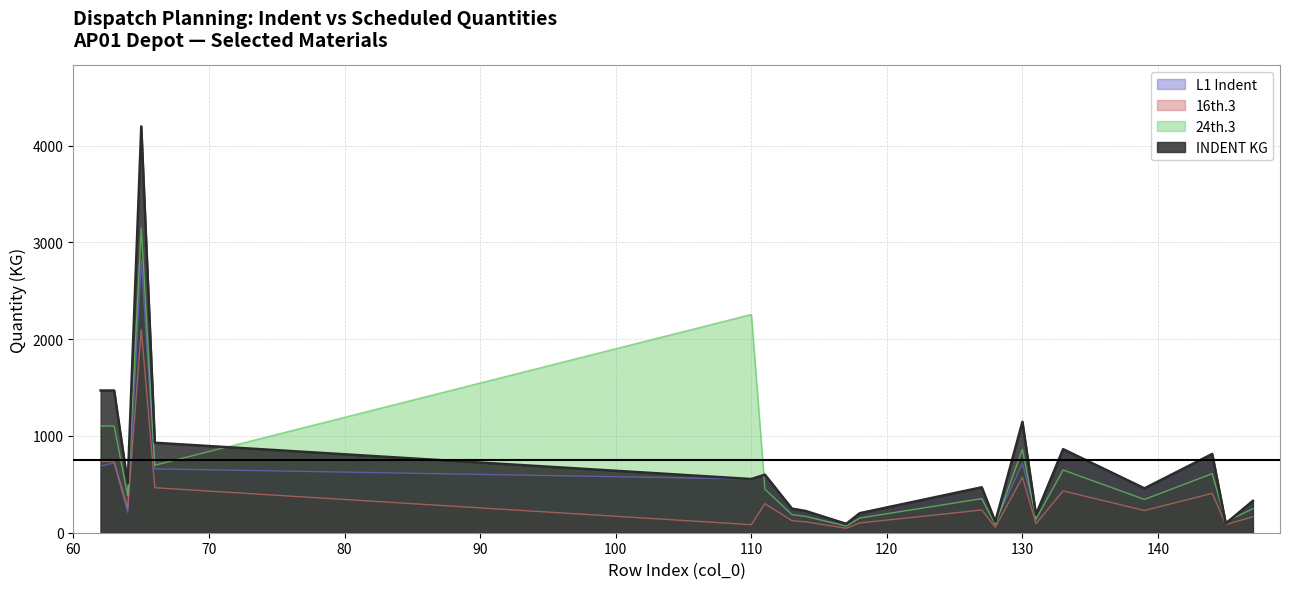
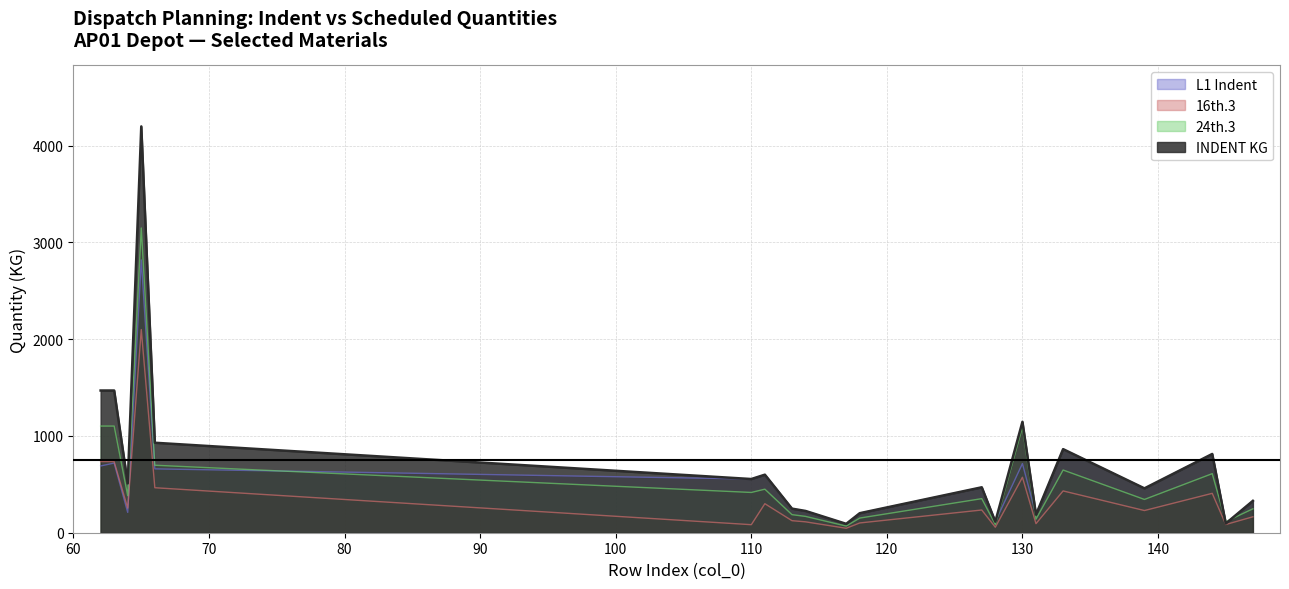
  {
    "L1 Indent": {
      "130": 700
    },
    "16th.3": {
      "110": 100,
      "130": 600
    },
    "24th.3": {
-     "110": 2300,
-     "130": 900
+     "110": 400,
+     "130": 1100
    },
    "INDENT KG": {
      "130": 1100
    }
  }
